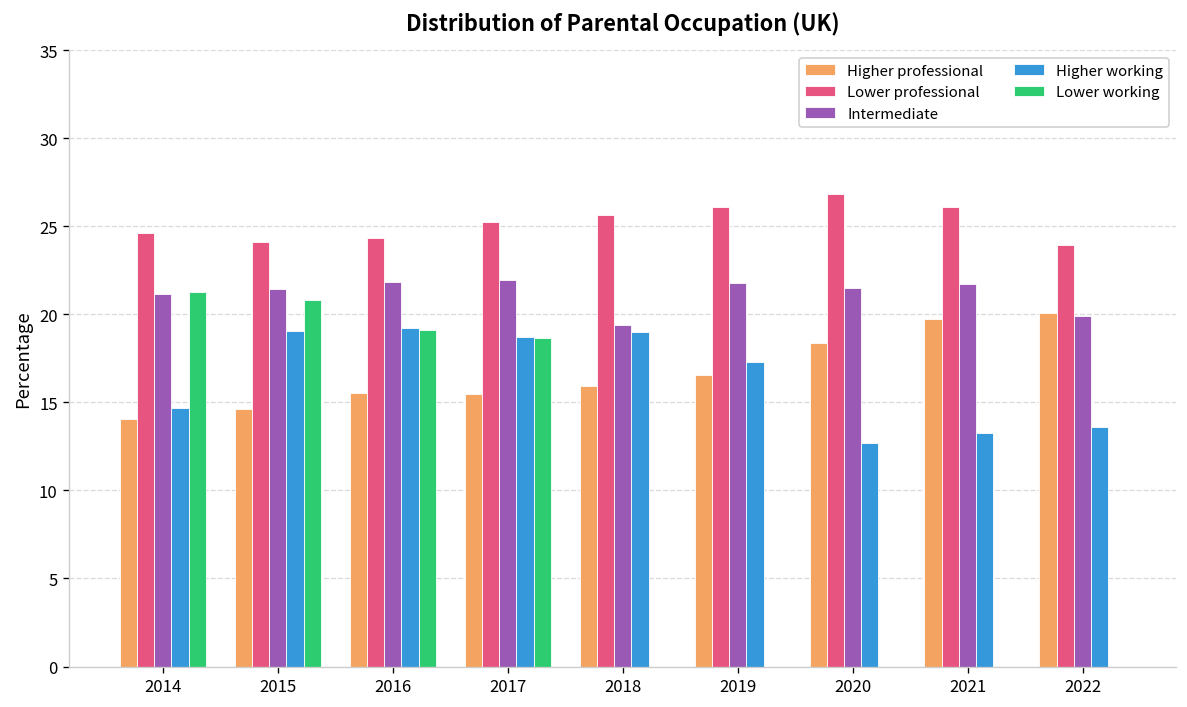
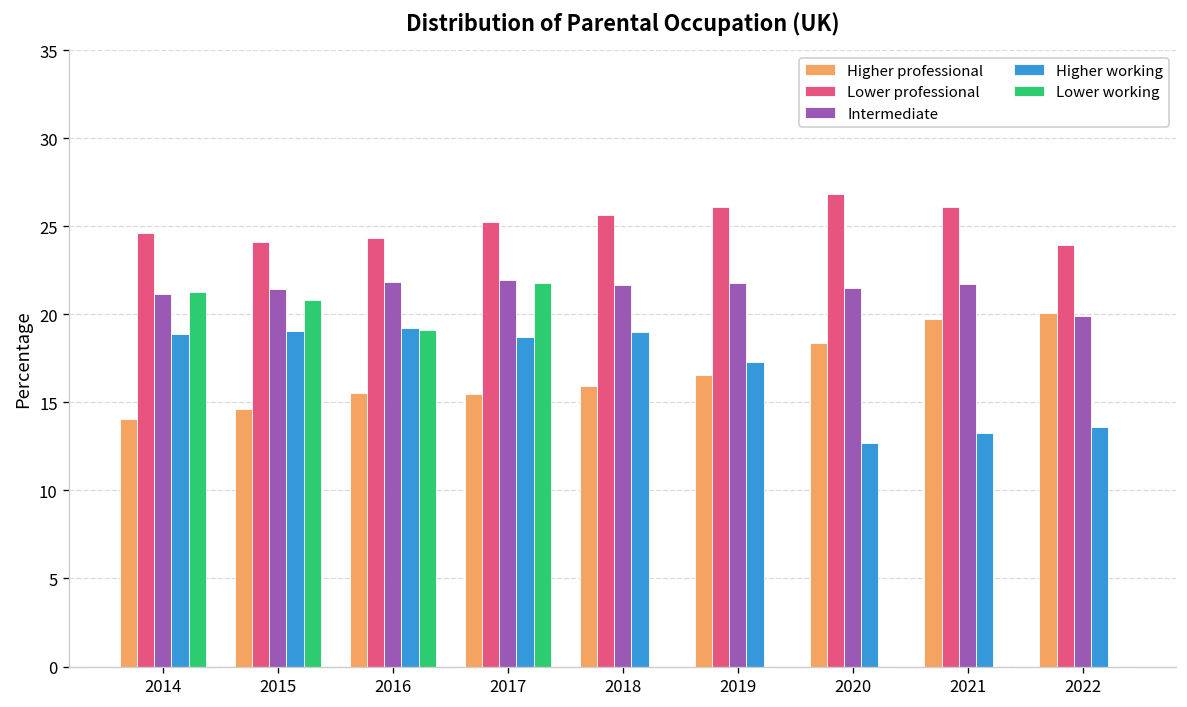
  {
    "Higher professional": {
      "2014": 14.1,
      "2015": 14.6,
      "2016": 15.5,
      "2017": 15.5,
      "2018": 16.0,
      "2019": 16.6,
      "2020": 18.3,
      "2021": 19.7,
      "2022": 20.1
    },
    "Lower professional": {
      "2014": 24.6,
      "2015": 24.1,
      "2016": 24.3,
      "2017": 25.2,
      "2018": 25.7,
      "2019": 26.1,
      "2020": 26.8,
      "2021": 26.1,
      "2022": 24.0
    },
    "Intermediate": {
      "2014": 21.2,
      "2015": 21.4,
      "2016": 21.8,
      "2017": 21.9,
-     "2018": 19.4,
+     "2018": 21.7,
      "2019": 21.7,
      "2020": 21.5,
      "2021": 21.7,
      "2022": 19.9
    },
    "Higher working": {
-     "2014": 14.7,
+     "2014": 18.9,
      "2015": 19.1,
      "2016": 19.2,
      "2017": 18.7,
      "2018": 19.0,
      "2019": 17.3,
      "2020": 12.7,
      "2021": 13.3,
      "2022": 13.6
    },
    "Lower working": {
      "2014": 21.3,
      "2015": 20.8,
      "2016": 19.1,
-     "2017": 18.7,
+     "2017": 21.8,
      "2018": 0.0,
      "2019": 0.0,
      "2020": 0.0,
      "2021": 0.0,
      "2022": 0.0
    }
  }
